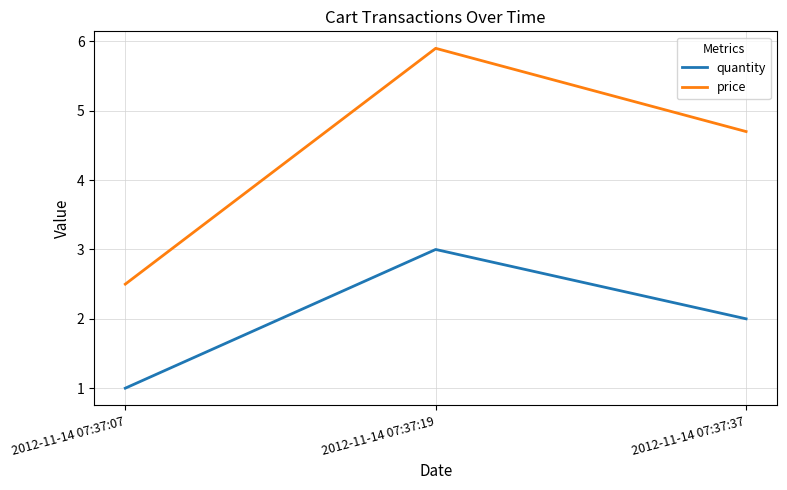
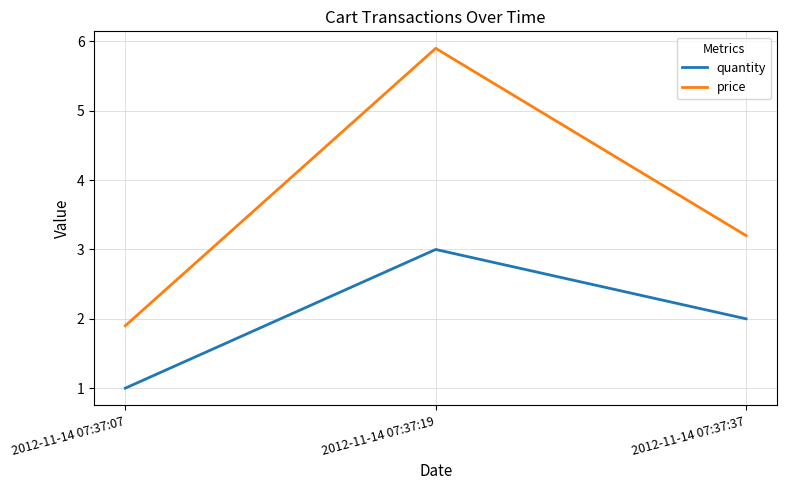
  {
    "quantity": {
      "2012-11-14 07:37:07": 1.0,
      "2012-11-14 07:37:19": 3.0,
      "2012-11-14 07:37:37": 2.0
    },
    "price": {
-     "2012-11-14 07:37:07": 2.5,
+     "2012-11-14 07:37:07": 1.9,
      "2012-11-14 07:37:19": 5.9,
-     "2012-11-14 07:37:37": 4.7
+     "2012-11-14 07:37:37": 3.2
    }
  }
